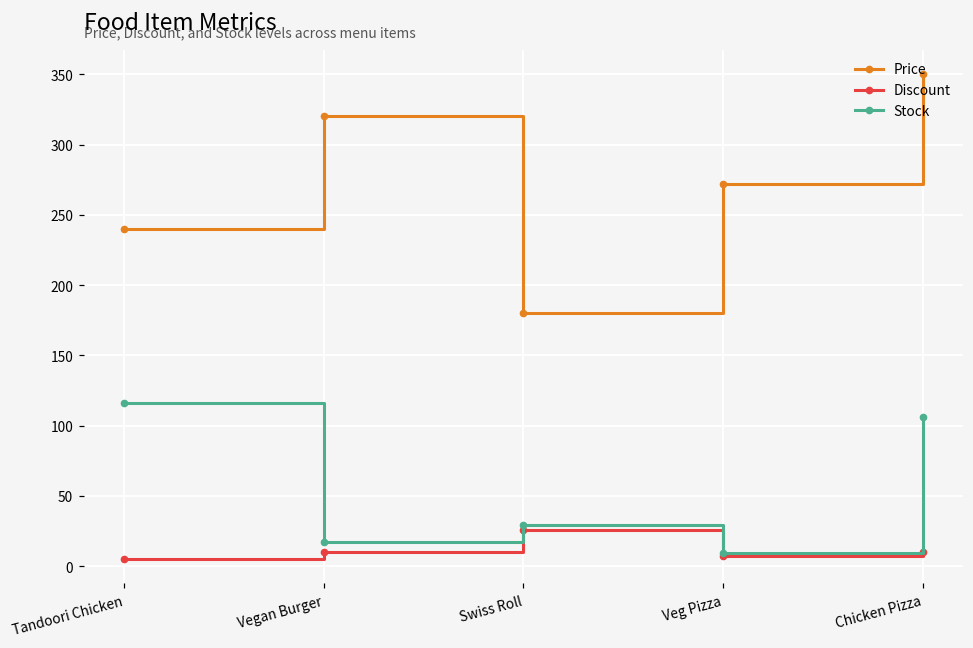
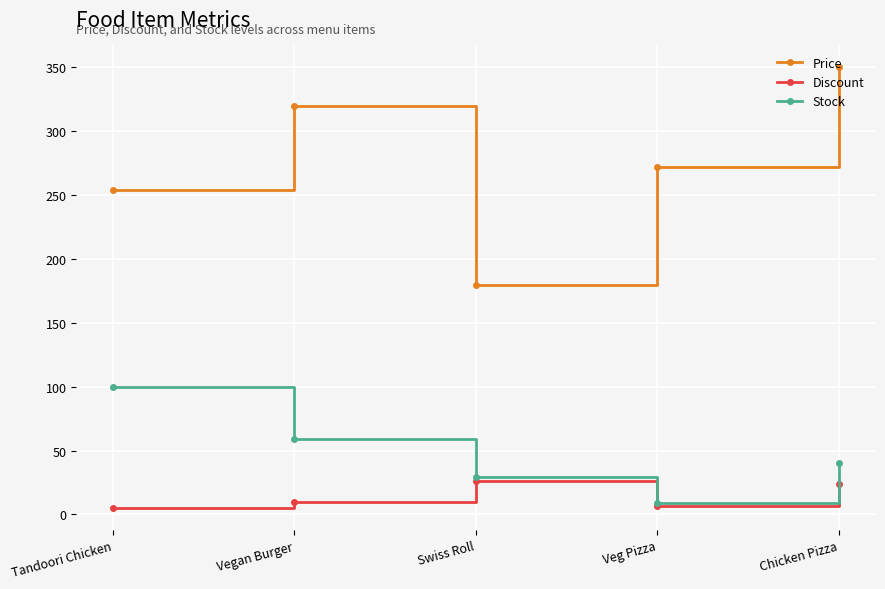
  {
    "Price": {
-     "Tandoori Chicken": 240,
+     "Tandoori Chicken": 254,
      "Vegan Burger": 320,
      "Swiss Roll": 180,
      "Veg Pizza": 272,
      "Chicken Pizza": 350
    },
    "Discount": {
      "Tandoori Chicken": 5,
      "Vegan Burger": 10,
      "Swiss Roll": 26,
-     "Chicken Pizza": 10
+     "Chicken Pizza": 24
    },
    "Stock": {
-     "Tandoori Chicken": 116,
-     "Vegan Burger": 17,
+     "Tandoori Chicken": 100,
+     "Vegan Burger": 59,
      "Swiss Roll": 29,
-     "Chicken Pizza": 106
+     "Chicken Pizza": 40
    }
  }
